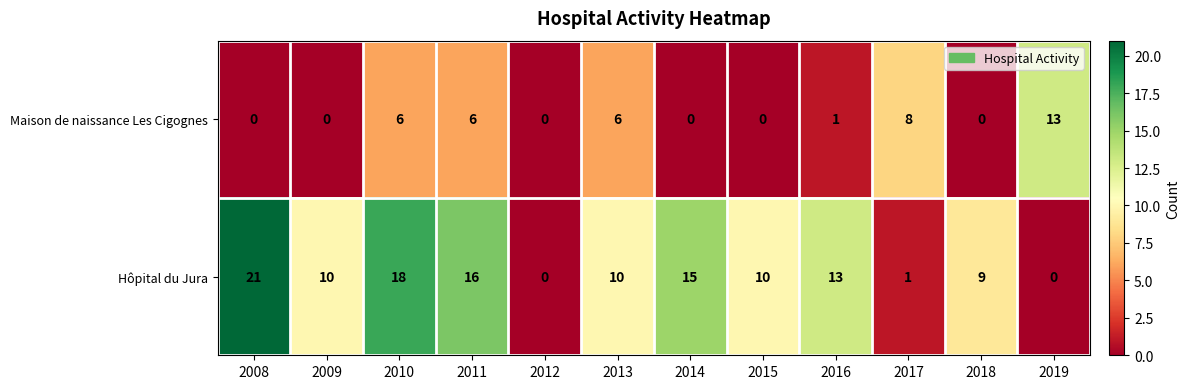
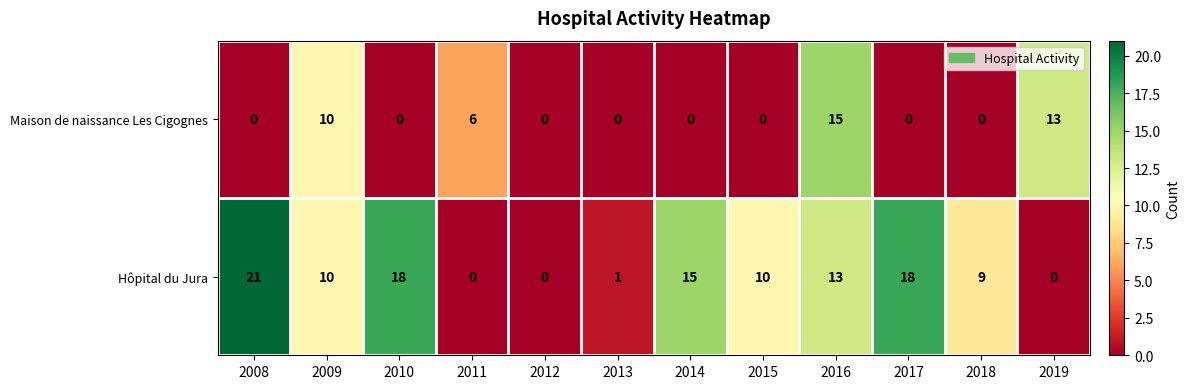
  {
    "Maison de naissance Les Cigognes": {
      "2008": 0,
-     "2009": 0,
-     "2010": 6,
+     "2009": 10,
+     "2010": 0,
      "2011": 6,
      "2012": 0,
-     "2013": 6,
+     "2013": 0,
      "2014": 0,
      "2015": 0,
-     "2016": 1,
-     "2017": 8,
+     "2016": 15,
+     "2017": 0,
      "2018": 0,
      "2019": 13
    },
    "Hôpital du Jura": {
      "2008": 21,
      "2009": 10,
      "2010": 18,
-     "2011": 16,
+     "2011": 0,
      "2012": 0,
-     "2013": 10,
+     "2013": 1,
      "2014": 15,
      "2015": 10,
      "2016": 13,
-     "2017": 1,
+     "2017": 18,
      "2018": 9,
      "2019": 0
    }
  }
